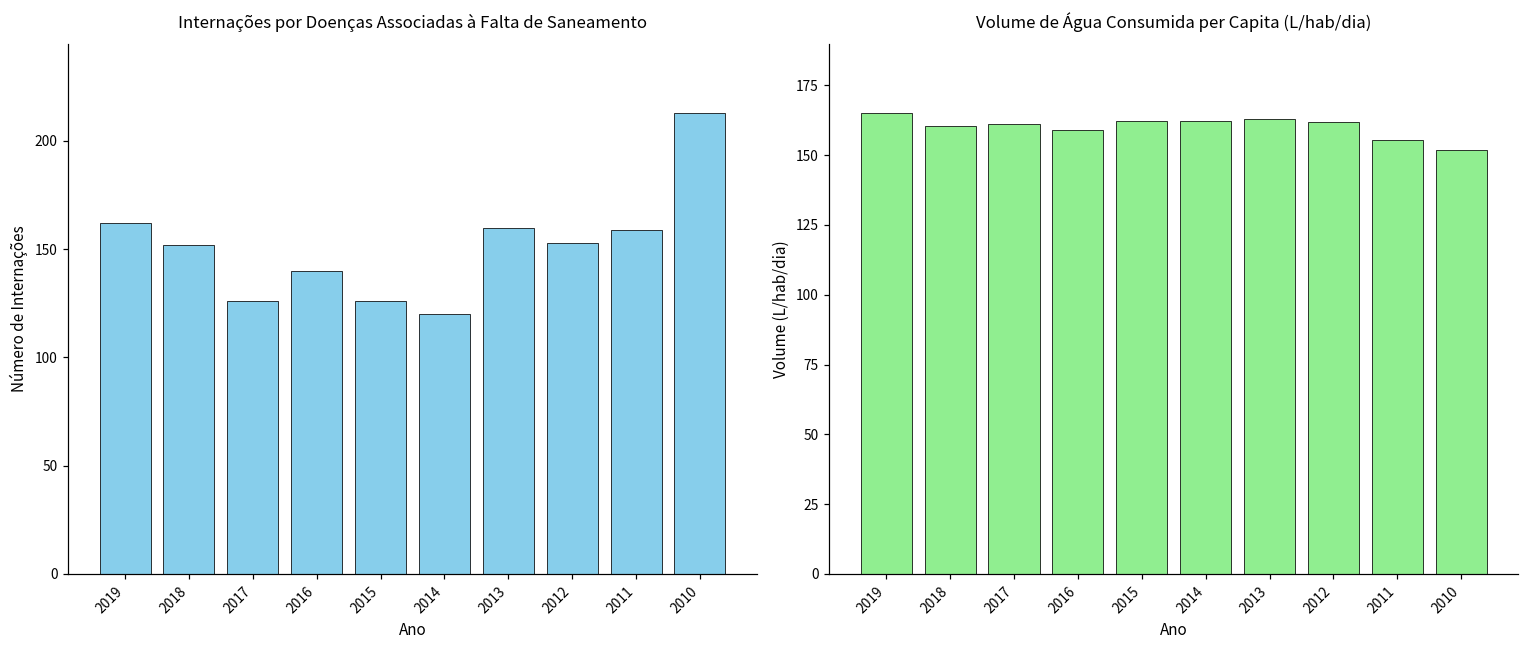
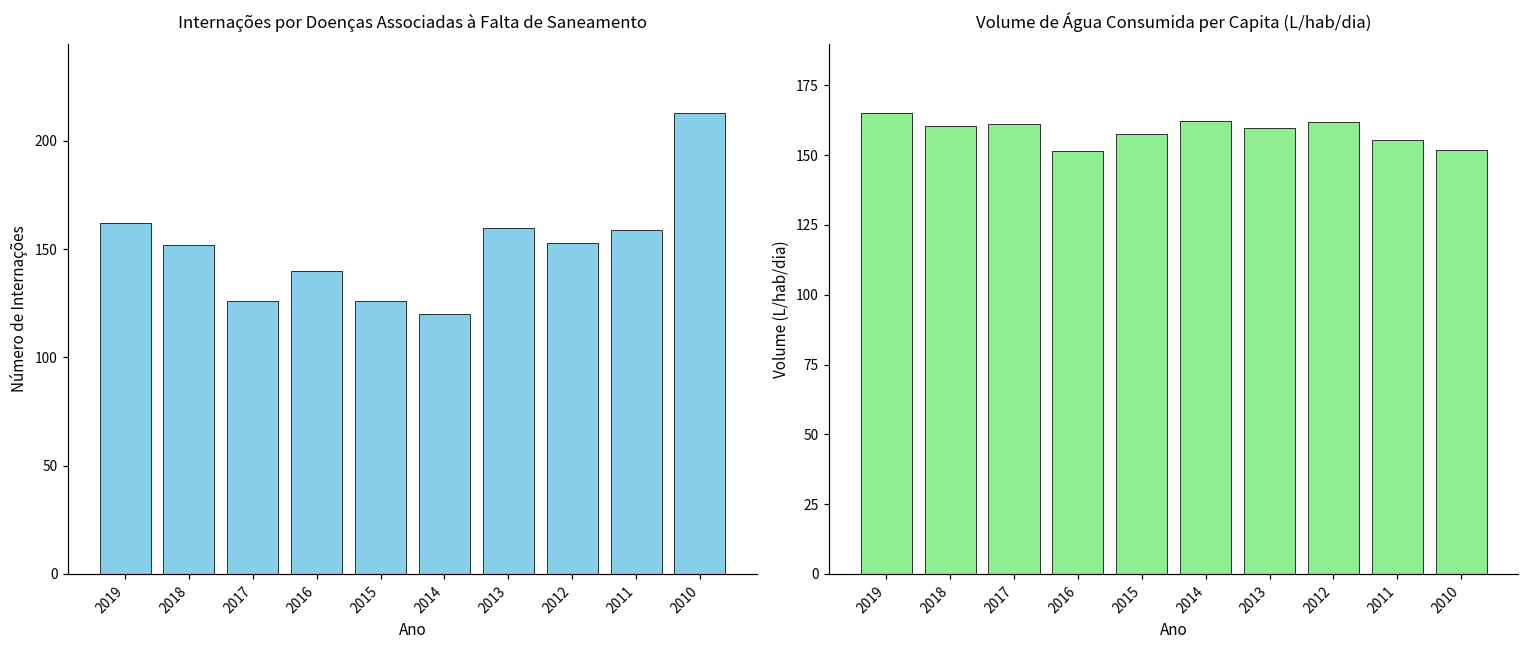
  {
    "Internações por Doenças Associadas à Falta de Saneamento": {
      "2019": 162,
      "2018": 152,
      "2017": 126,
      "2016": 140,
      "2015": 126,
      "2014": 120,
      "2013": 160,
      "2012": 153,
      "2011": 159,
      "2010": 213
    },
    "Volume de Água Consumida per Capita (L/hab/dia)": {
      "2019": 165,
      "2018": 160,
      "2017": 161,
-     "2016": 159,
-     "2015": 162,
+     "2016": 152,
+     "2015": 158,
      "2014": 162,
-     "2013": 163,
+     "2013": 160,
      "2012": 162,
      "2011": 155,
      "2010": 152
    }
  }
